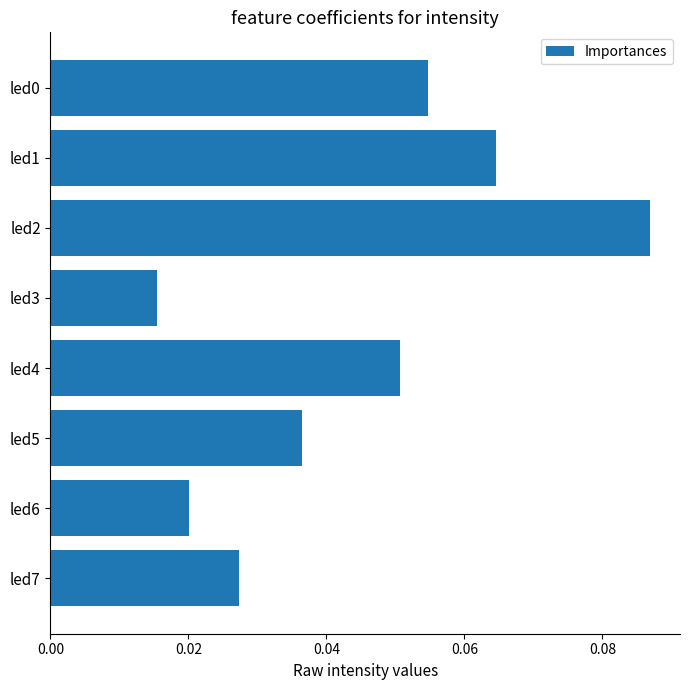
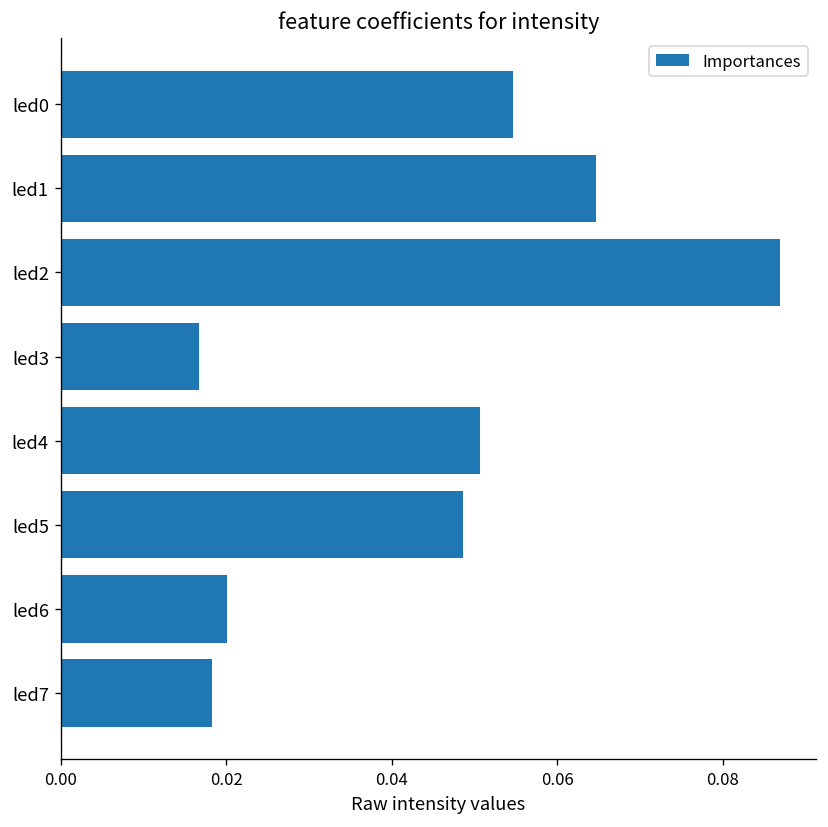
  {
    "led0": 0.055,
    "led1": 0.065,
    "led2": 0.087,
-   "led3": 0.015,
+   "led3": 0.017,
    "led4": 0.051,
-   "led5": 0.036,
+   "led5": 0.049,
    "led6": 0.020,
-   "led7": 0.027
+   "led7": 0.018
  }
